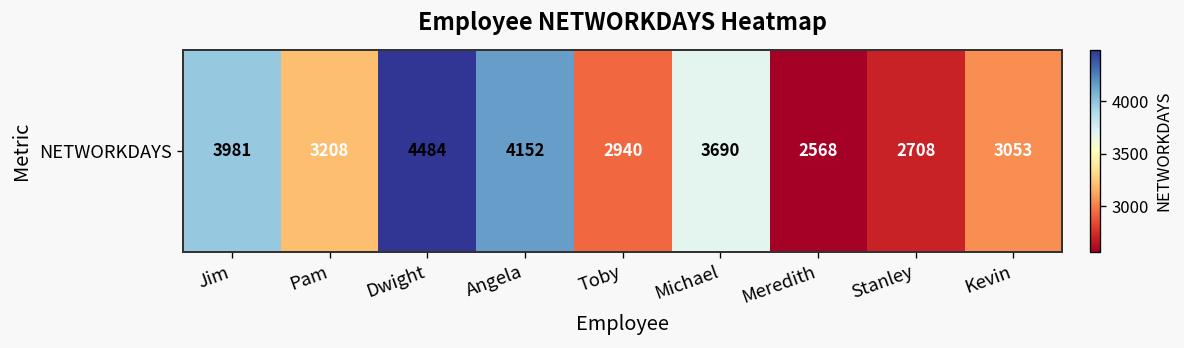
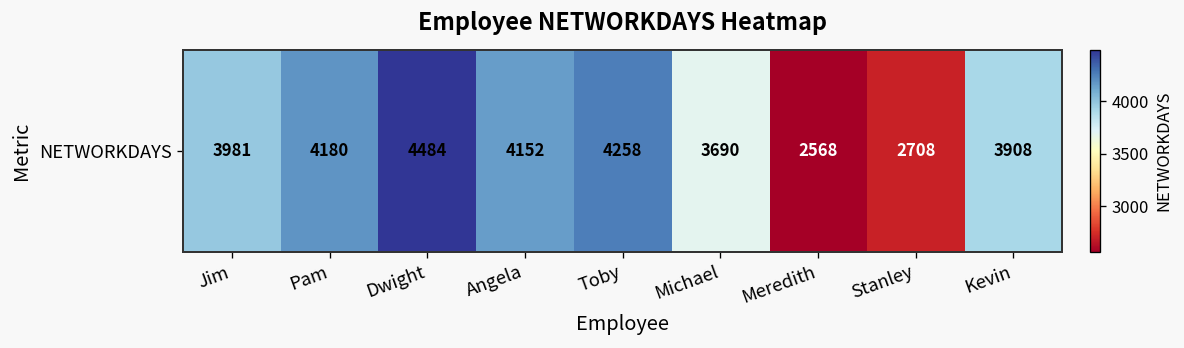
  {
    "NETWORKDAYS": {
      "Jim": 3981,
-     "Pam": 3208,
+     "Pam": 4180,
      "Dwight": 4484,
      "Angela": 4152,
-     "Toby": 2940,
+     "Toby": 4258,
      "Michael": 3690,
      "Meredith": 2568,
      "Stanley": 2708,
-     "Kevin": 3053
+     "Kevin": 3908
    }
  }
